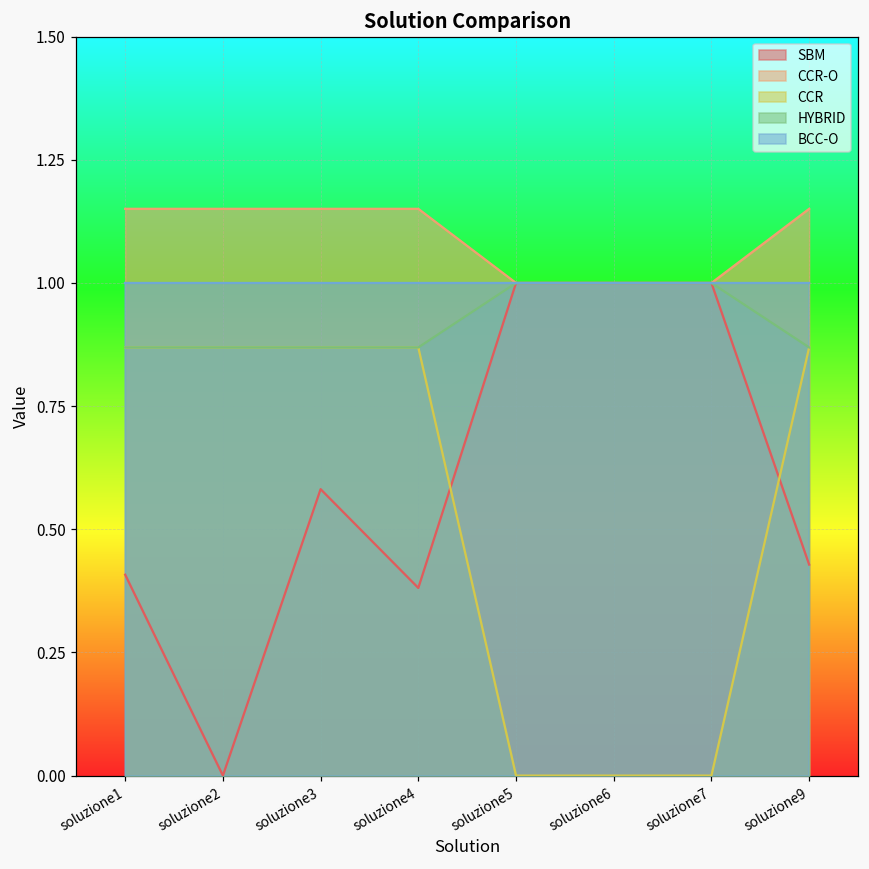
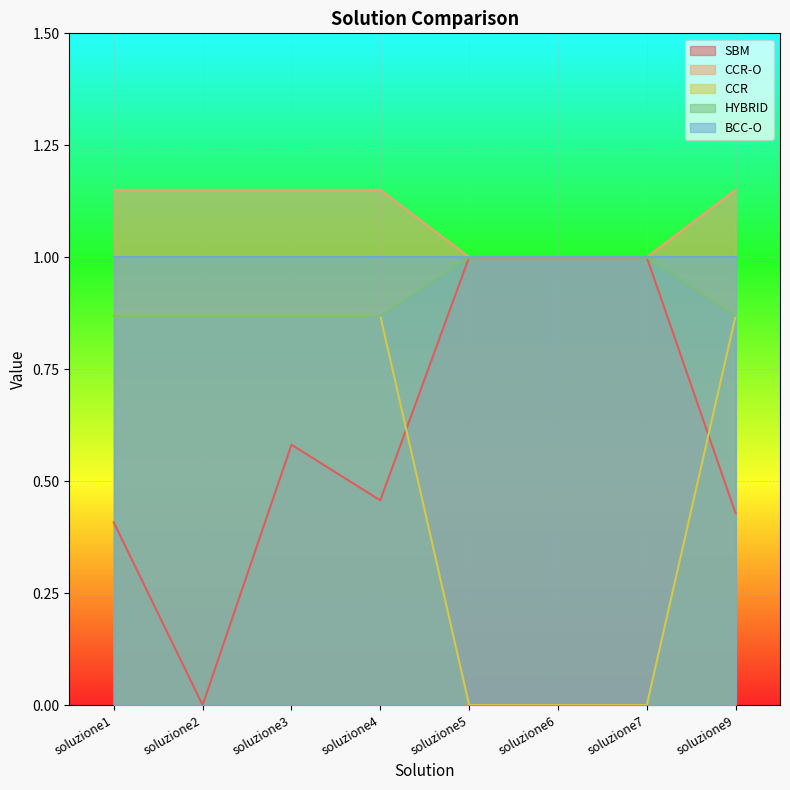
  {
    "SBM": {
      "soluzione1": 0.41,
      "soluzione2": 0.00,
      "soluzione3": 0.58,
-     "soluzione4": 0.38,
+     "soluzione4": 0.46,
      "soluzione9": 0.43
    },
    "BCC-O": {
      "soluzione1": 1.00,
      "soluzione2": 1.00,
      "soluzione3": 1.00,
      "soluzione4": 1.00,
      "soluzione9": 1.00
    }
  }
